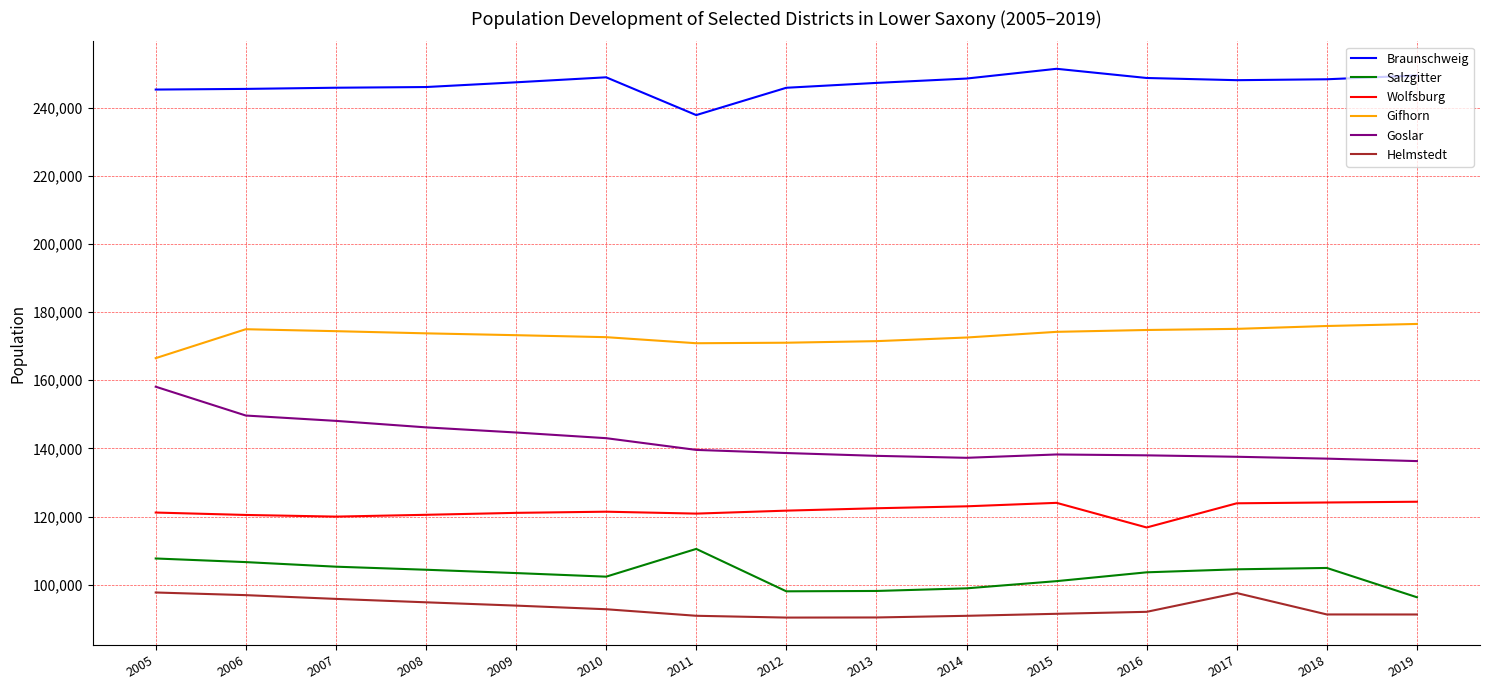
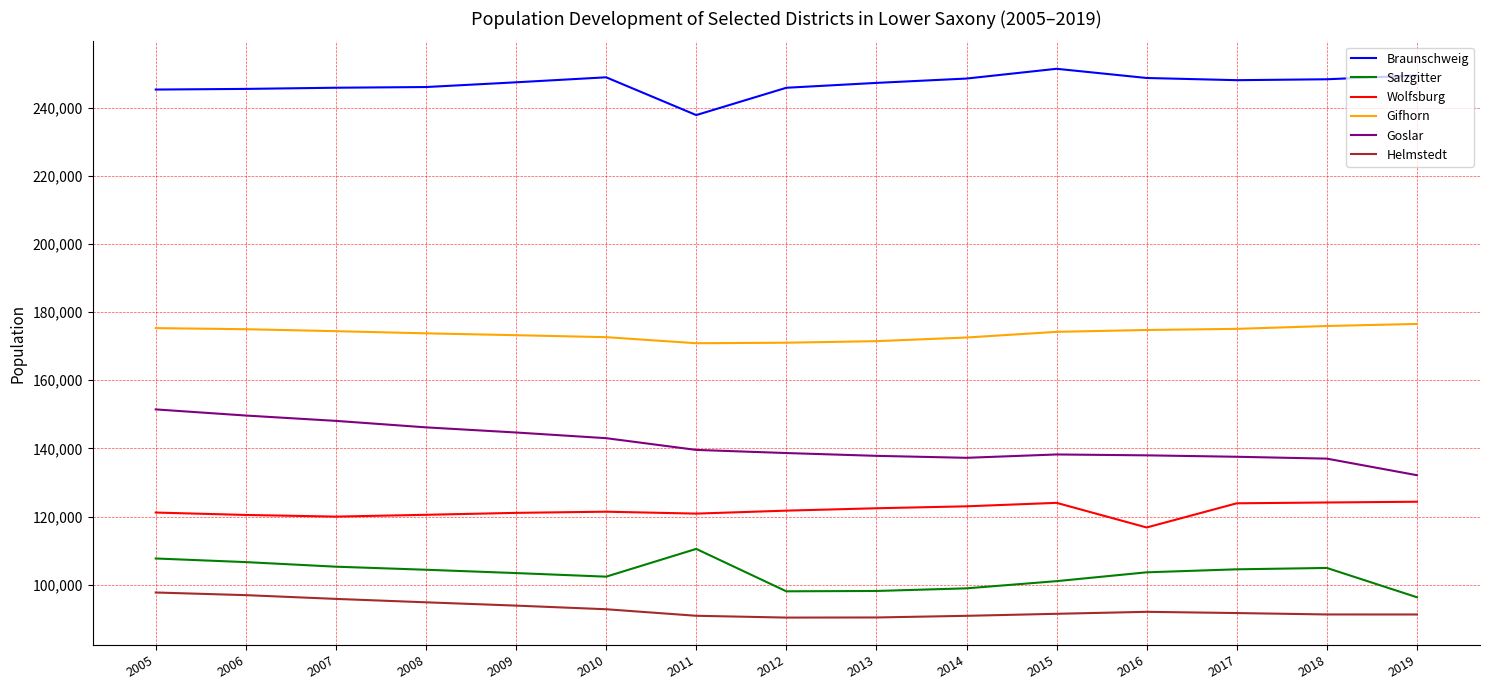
  {
    "Braunschweig": {
      "2005": "245,000",
      "2006": "245,000",
      "2007": "246,000",
      "2008": "246,000",
      "2009": "247,000",
      "2010": "249,000",
      "2011": "238,000",
      "2012": "246,000",
      "2013": "247,000",
      "2014": "249,000",
      "2015": "251,000",
      "2016": "249,000",
      "2017": "248,000",
      "2018": "248,000"
    },
    "Salzgitter": {
      "2005": "108,000",
      "2006": "107,000",
      "2007": "105,000",
      "2008": "104,000",
      "2009": "103,000",
      "2010": "102,000",
      "2011": "111,000",
      "2012": "98,000",
      "2013": "98,000",
      "2014": "99,000",
      "2015": "101,000",
      "2016": "104,000",
      "2017": "105,000",
      "2018": "105,000",
      "2019": "96,000"
    },
    "Wolfsburg": {
      "2005": "121,000",
      "2006": "120,000",
      "2007": "120,000",
      "2008": "121,000",
      "2009": "121,000",
      "2010": "121,000",
      "2011": "121,000",
      "2012": "122,000",
      "2013": "122,000",
      "2014": "123,000",
      "2015": "124,000",
      "2016": "117,000",
      "2017": "124,000",
      "2018": "124,000",
      "2019": "124,000"
    },
    "Gifhorn": {
-     "2005": "166,000",
+     "2005": "175,000",
      "2006": "175,000",
      "2007": "174,000",
      "2008": "174,000",
      "2009": "173,000",
      "2010": "173,000",
      "2011": "171,000",
      "2012": "171,000",
      "2013": "171,000",
      "2014": "173,000",
      "2015": "174,000",
      "2016": "175,000",
      "2017": "175,000",
      "2018": "176,000",
      "2019": "177,000"
    },
    "Goslar": {
-     "2005": "158,000",
+     "2005": "151,000",
      "2006": "150,000",
      "2007": "148,000",
      "2008": "146,000",
      "2009": "145,000",
      "2010": "143,000",
      "2011": "140,000",
      "2012": "139,000",
      "2013": "138,000",
      "2014": "137,000",
      "2015": "138,000",
      "2016": "138,000",
      "2017": "138,000",
      "2018": "137,000",
-     "2019": "136,000"
+     "2019": "132,000"
    },
    "Helmstedt": {
      "2005": "98,000",
      "2006": "97,000",
      "2007": "96,000",
      "2008": "95,000",
      "2009": "94,000",
      "2010": "93,000",
      "2011": "91,000",
      "2012": "90,000",
      "2013": "90,000",
      "2014": "91,000",
      "2015": "92,000",
      "2016": "92,000",
-     "2017": "98,000",
+     "2017": "92,000",
      "2018": "91,000",
      "2019": "91,000"
    }
  }
